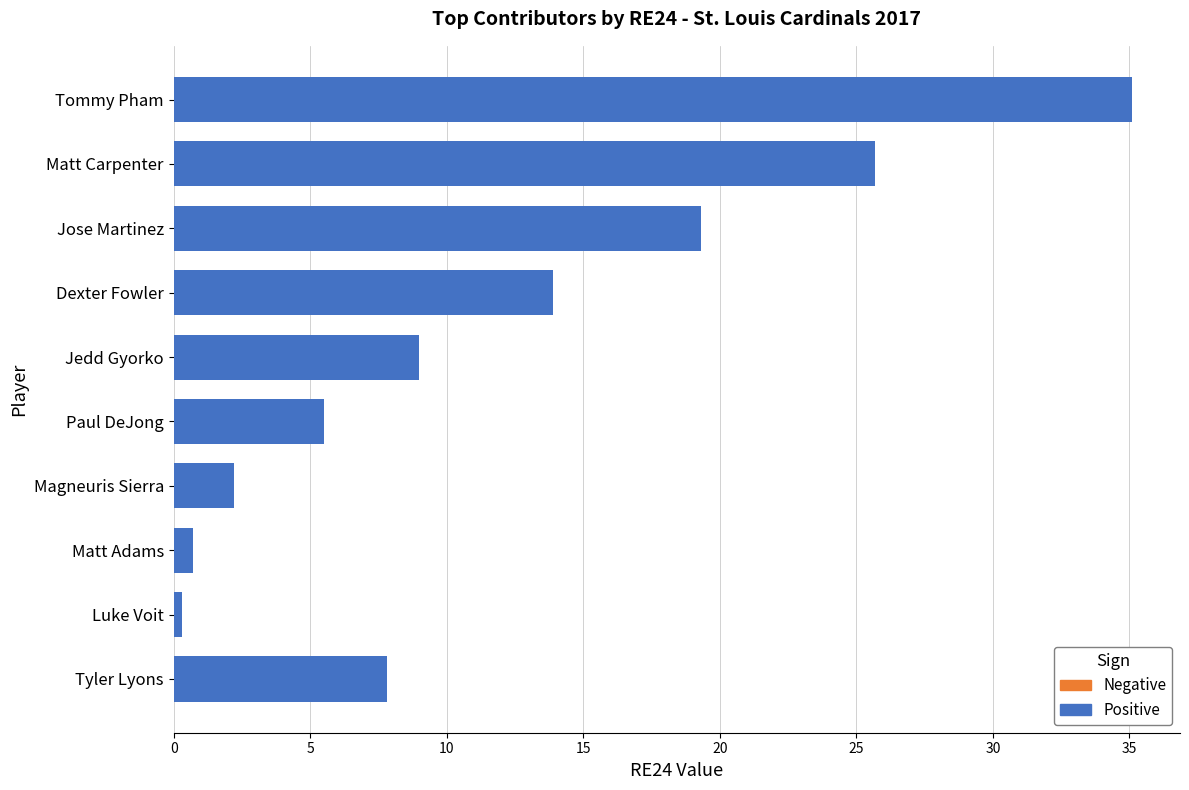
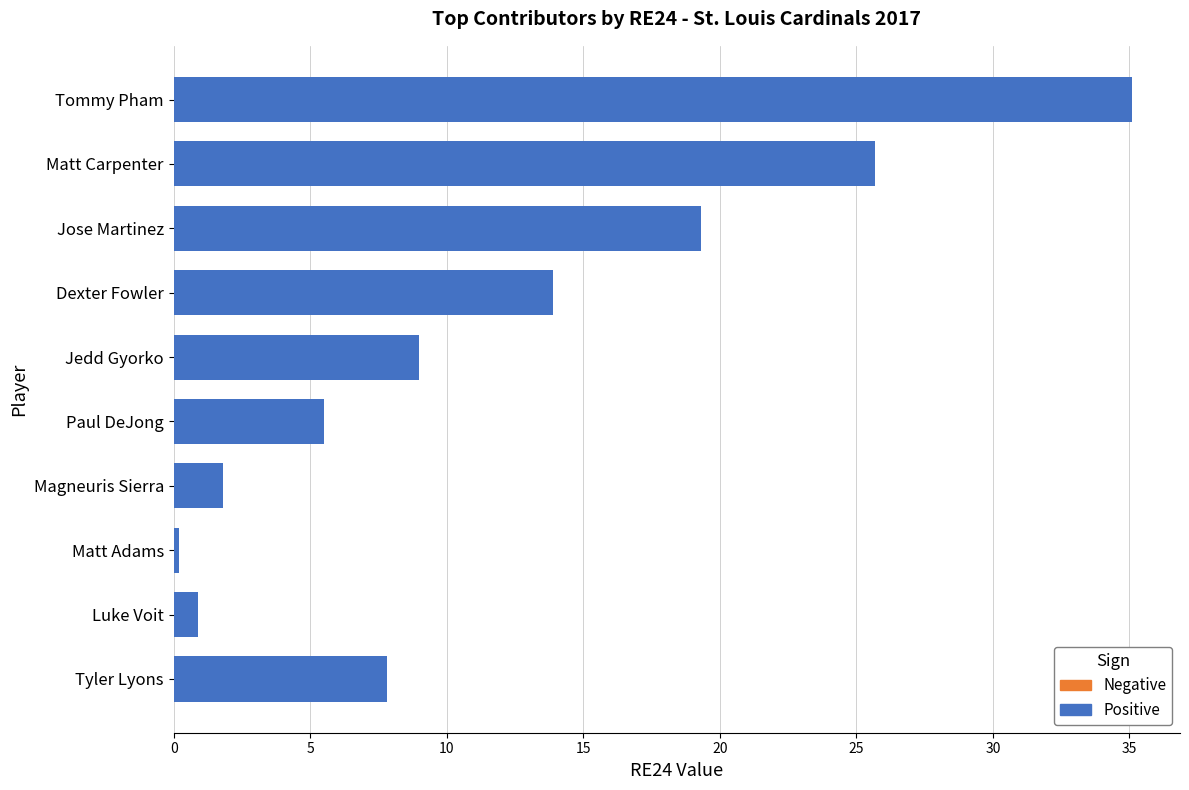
  {
    "Tommy Pham": 35.1,
    "Matt Carpenter": 25.7,
    "Jose Martinez": 19.3,
    "Dexter Fowler": 13.9,
    "Jedd Gyorko": 9.0,
    "Paul DeJong": 5.5,
-   "Magneuris Sierra": 2.2,
-   "Matt Adams": 0.7,
-   "Luke Voit": 0.3,
+   "Magneuris Sierra": 1.8,
+   "Matt Adams": 0.2,
+   "Luke Voit": 0.9,
    "Tyler Lyons": 7.8
  }
